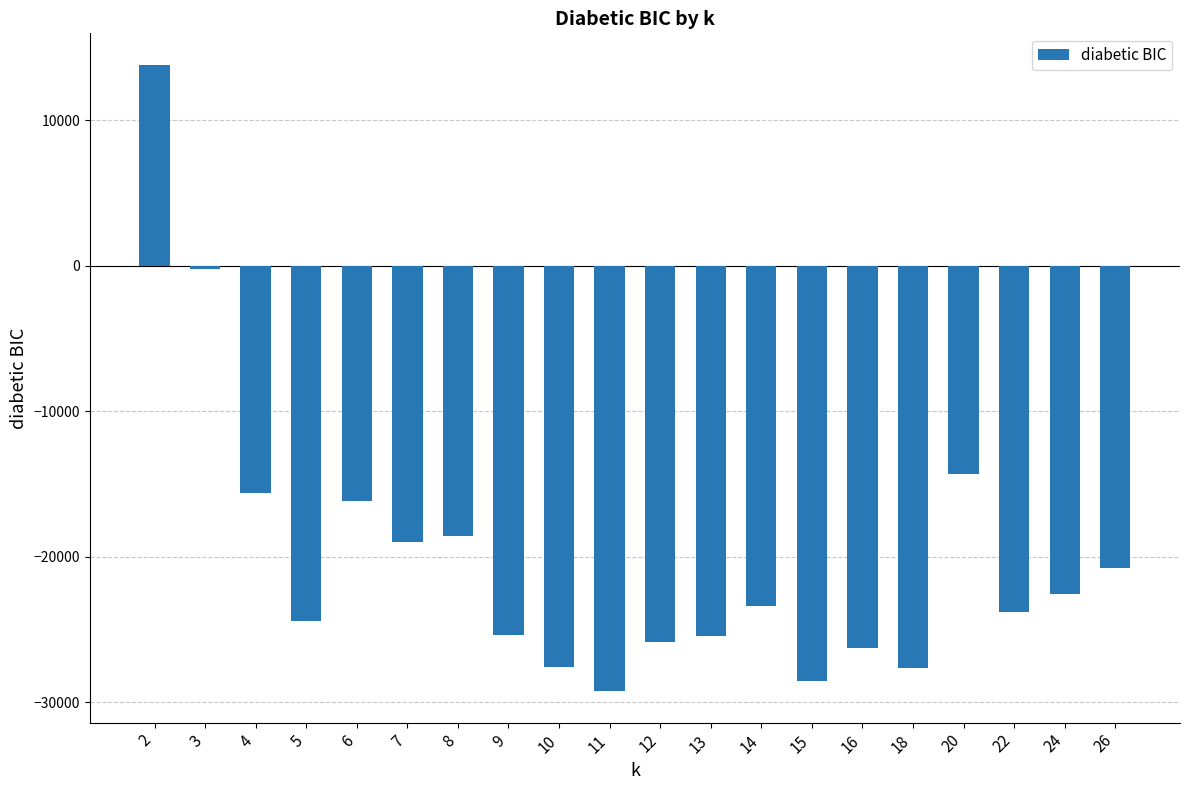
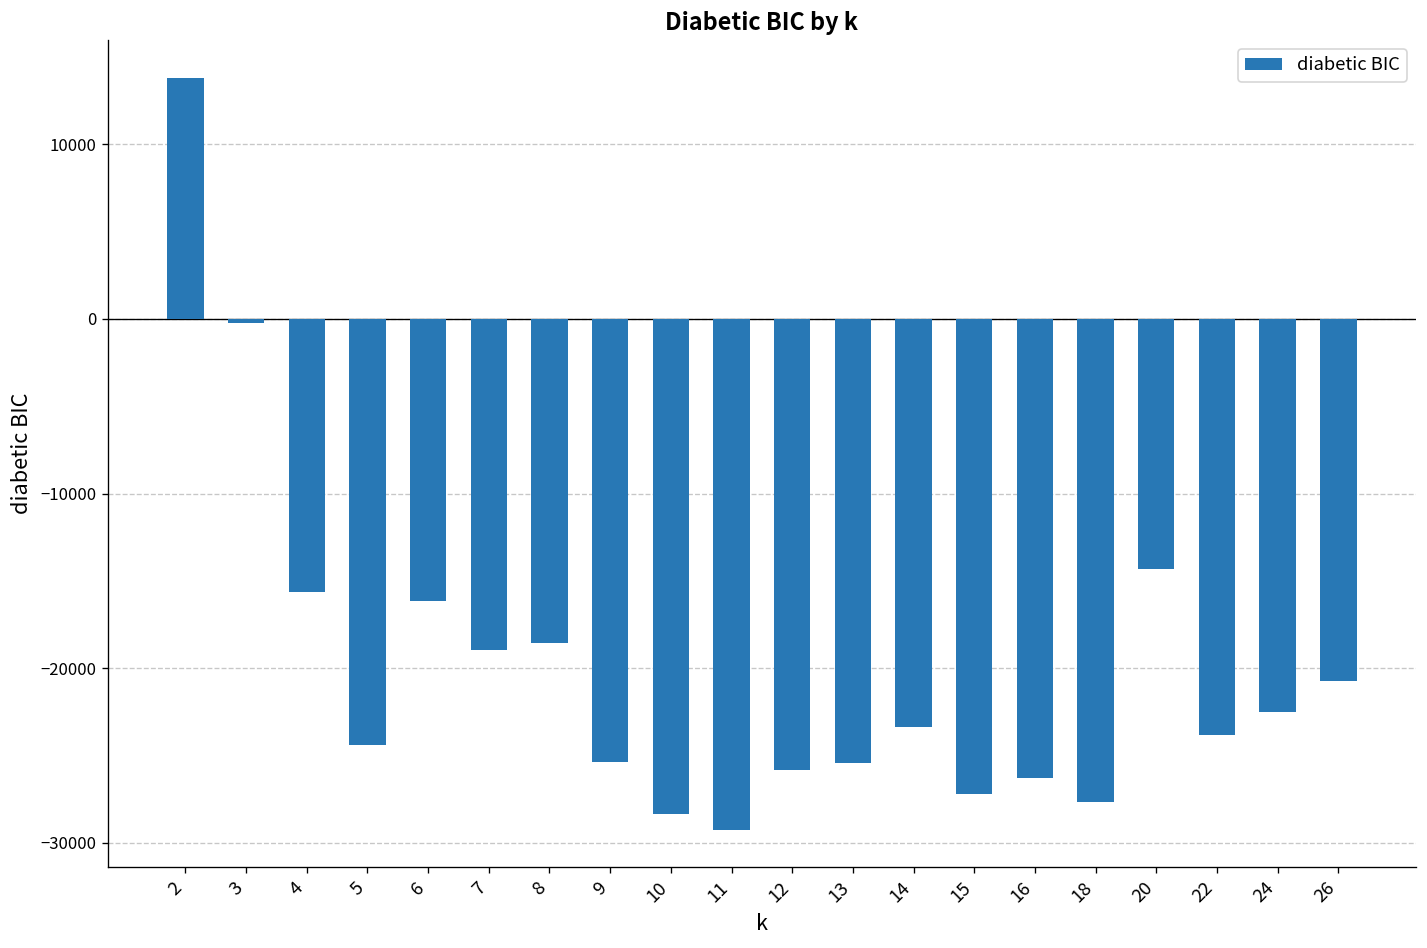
  {
    "2": 13800,
    "3": -200,
    "4": -15600,
    "5": -24400,
    "6": -16200,
    "7": -19000,
    "8": -18600,
    "9": -25300,
-   "10": -27600,
+   "10": -28400,
    "11": -29200,
    "12": -25800,
    "13": -25400,
    "14": -23400,
-   "15": -28500,
+   "15": -27200,
    "16": -26300,
    "18": -27600,
    "20": -14300,
    "22": -23800,
    "24": -22500,
    "26": -20700
  }
